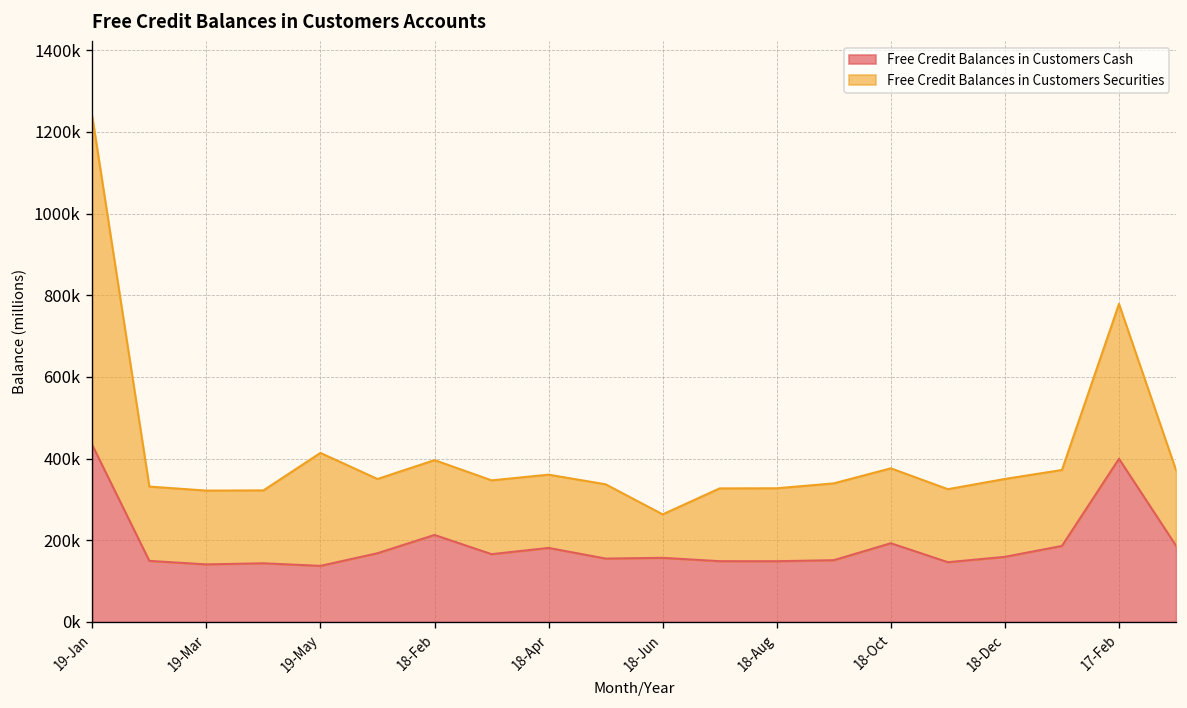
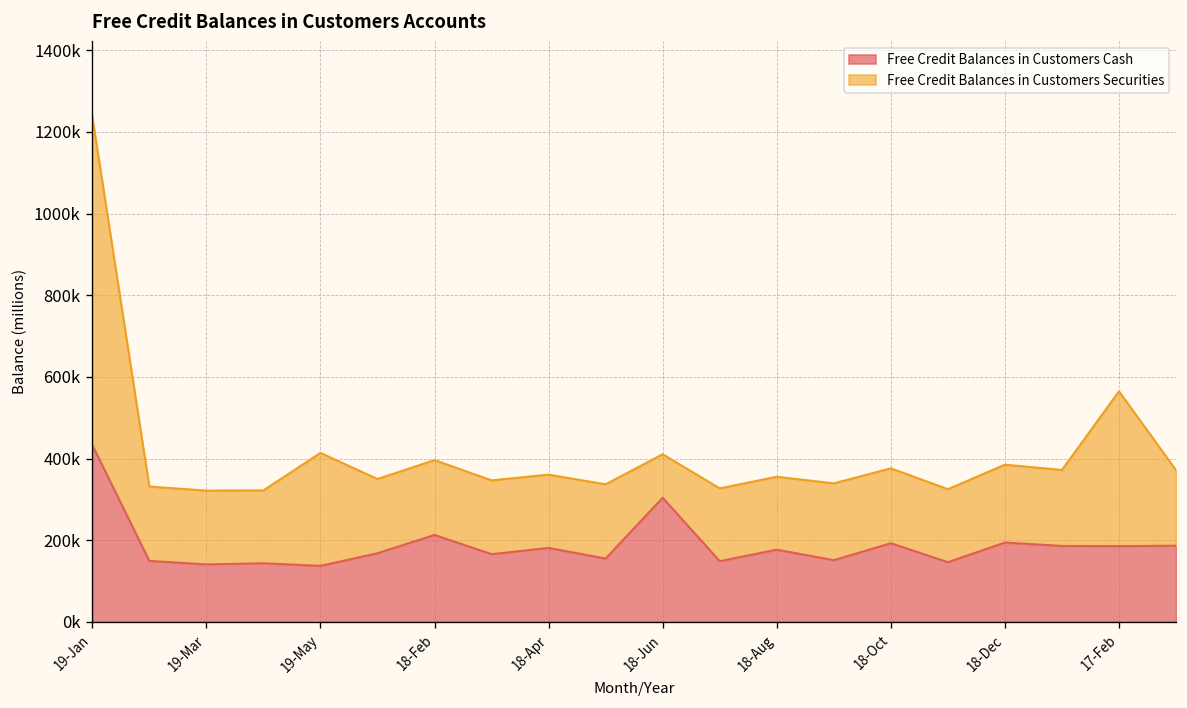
  {
    "Free Credit Balances in Customers Cash": {
      "19-Jan": 430000,
      "19-Mar": 140000,
      "19-May": 140000,
      "18-Feb": 210000,
      "18-Apr": 180000,
-     "18-Jun": 160000,
-     "18-Aug": 150000,
+     "18-Jun": 300000,
+     "18-Aug": 180000,
      "18-Oct": 190000,
-     "18-Dec": 160000,
-     "17-Feb": 400000
+     "18-Dec": 190000,
+     "17-Feb": 190000
    },
    "Free Credit Balances in Customers Securities": {
      "19-Jan": 800000,
      "19-Mar": 180000,
      "19-May": 280000,
      "18-Feb": 180000,
      "18-Apr": 180000,
      "18-Jun": 110000,
      "18-Aug": 180000,
      "18-Oct": 180000,
      "18-Dec": 190000,
      "17-Feb": 380000
    }
  }
